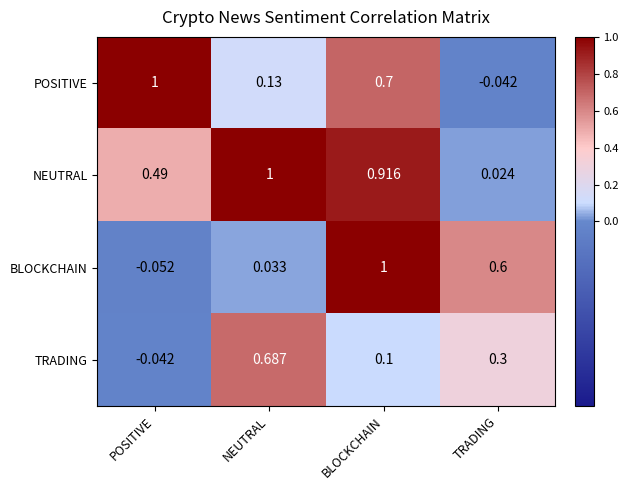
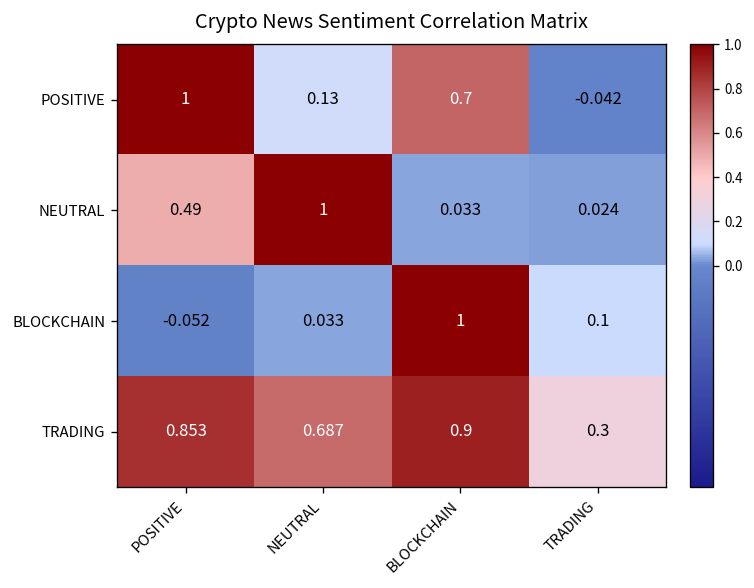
  {
    "POSITIVE": {
      "POSITIVE": 1,
      "NEUTRAL": 0.13,
      "BLOCKCHAIN": 0.7,
      "TRADING": -0.042
    },
    "NEUTRAL": {
      "POSITIVE": 0.49,
      "NEUTRAL": 1,
-     "BLOCKCHAIN": 0.916,
+     "BLOCKCHAIN": 0.033,
      "TRADING": 0.024
    },
    "BLOCKCHAIN": {
      "POSITIVE": -0.052,
      "NEUTRAL": 0.033,
      "BLOCKCHAIN": 1,
-     "TRADING": 0.6
+     "TRADING": 0.1
    },
    "TRADING": {
-     "POSITIVE": -0.042,
+     "POSITIVE": 0.853,
      "NEUTRAL": 0.687,
-     "BLOCKCHAIN": 0.1,
+     "BLOCKCHAIN": 0.9,
      "TRADING": 0.3
    }
  }
